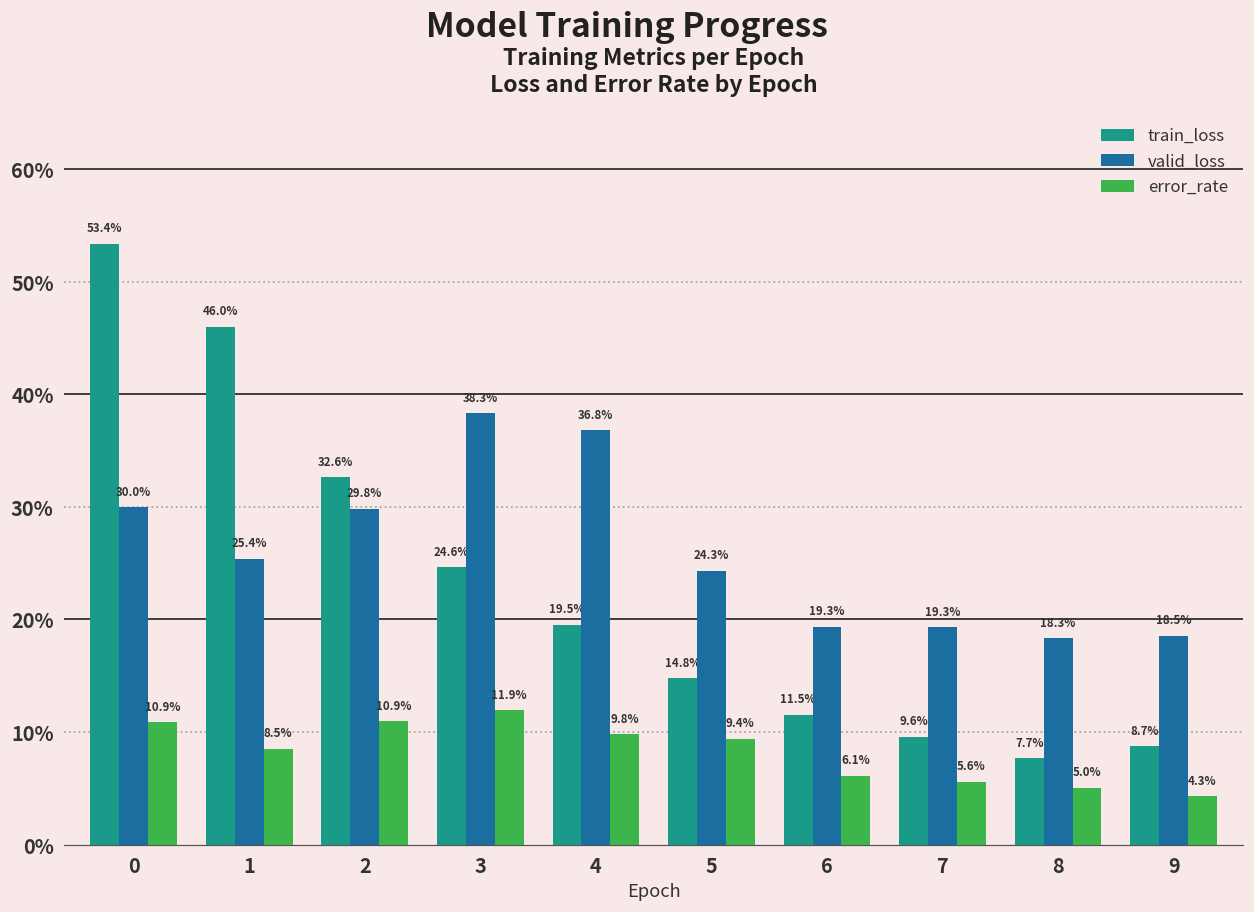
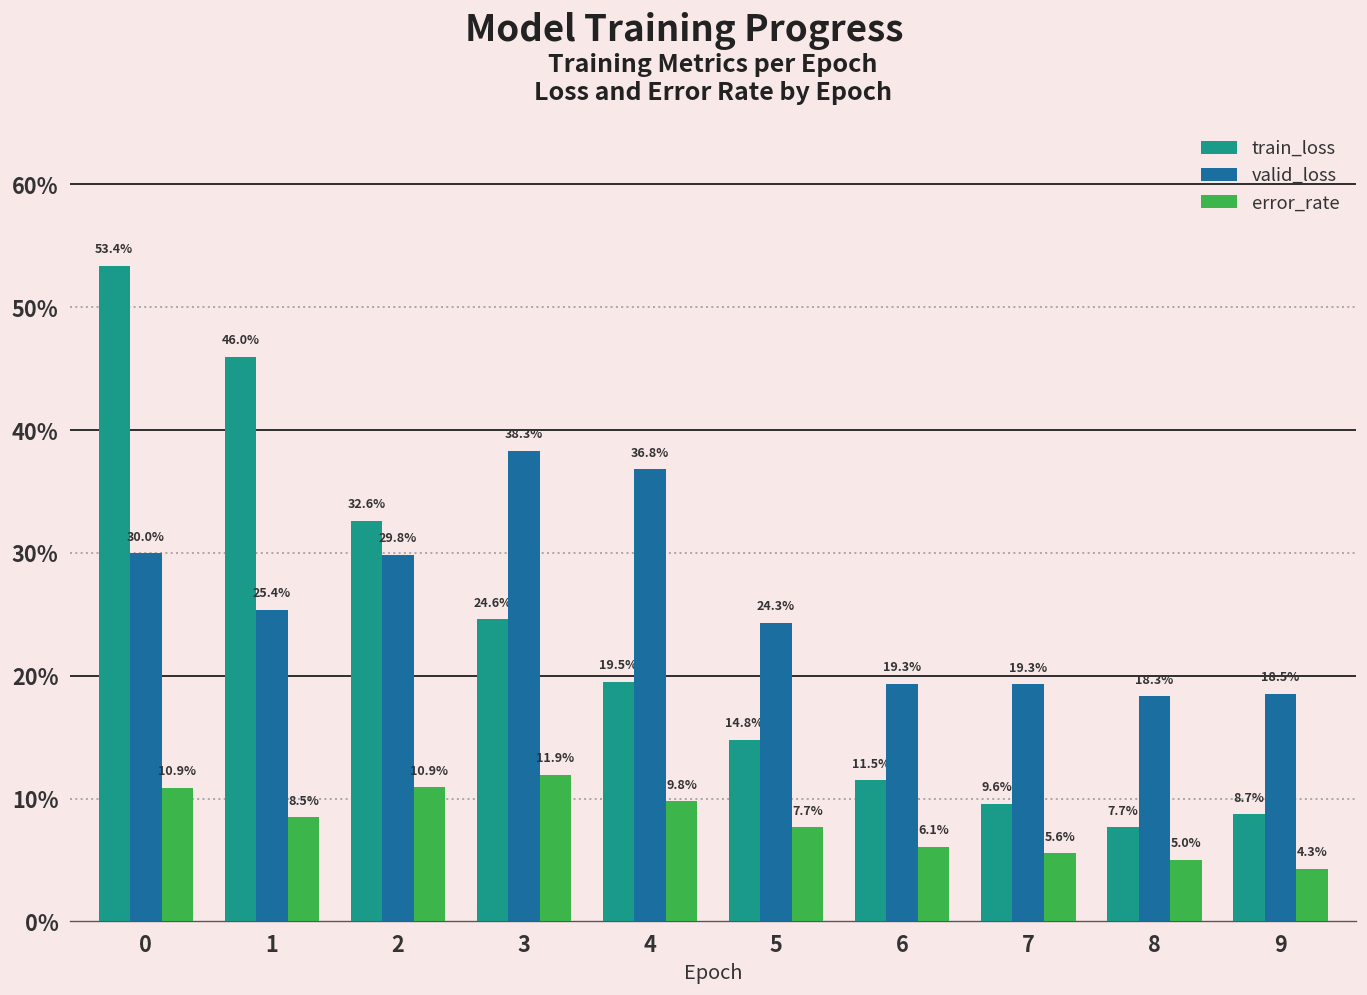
  {
    "error_rate": {
      "0": "10.9%",
      "1": "8.5%",
      "2": "10.9%",
      "3": "11.9%",
      "4": "9.8%",
-     "5": "9.4%",
+     "5": "7.7%",
      "6": "6.1%",
      "7": "5.6%",
      "8": "5.0%",
      "9": "4.3%"
    }
  }
